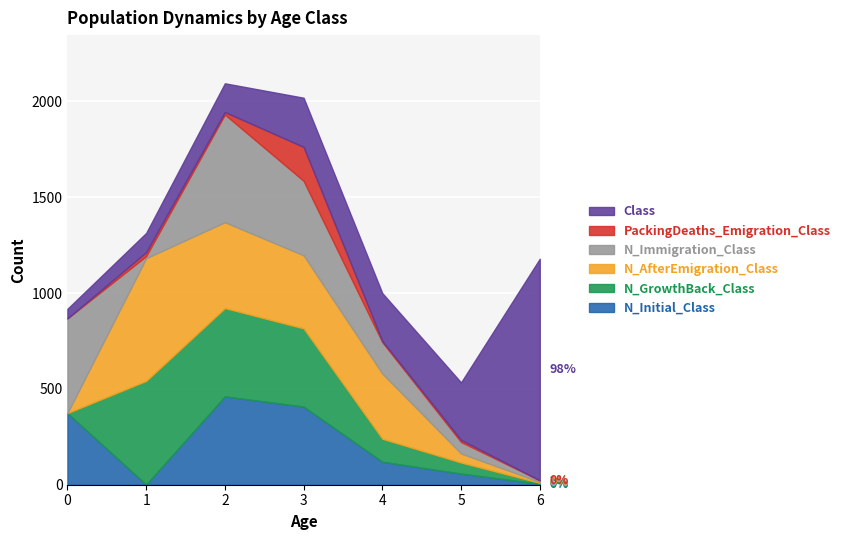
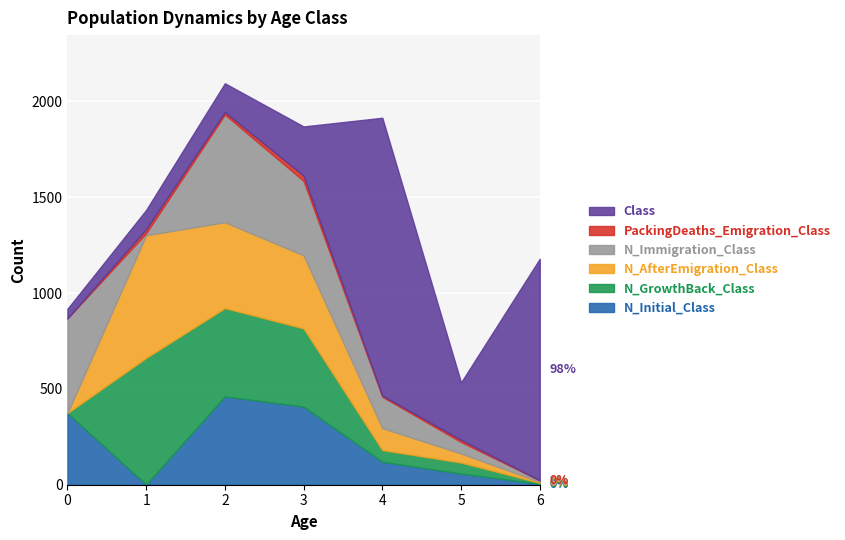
  {
    "N_Initial_Class": {
      "2": 460,
      "3": 410,
      "4": 120,
      "5": 60
    },
    "N_GrowthBack_Class": {
-     "1": 540,
+     "1": 660,
      "2": 460,
      "3": 410,
-     "4": 120,
+     "4": 60,
      "5": 60
    },
    "N_AfterEmigration_Class": {
      "2": 450,
      "3": 380,
-     "4": 340,
+     "4": 110,
      "5": 50
    },
    "N_Immigration_Class": {
      "3": 390
    },
    "PackingDeaths_Emigration_Class": {
      "1": 20,
-     "3": 180
+     "3": 30
    },
    "Class": {
      "0": 50,
      "1": 100,
      "2": 150,
      "3": 260,
-     "4": 250,
+     "4": 1450,
      "5": 300,
      "6": 1160
    }
  }
